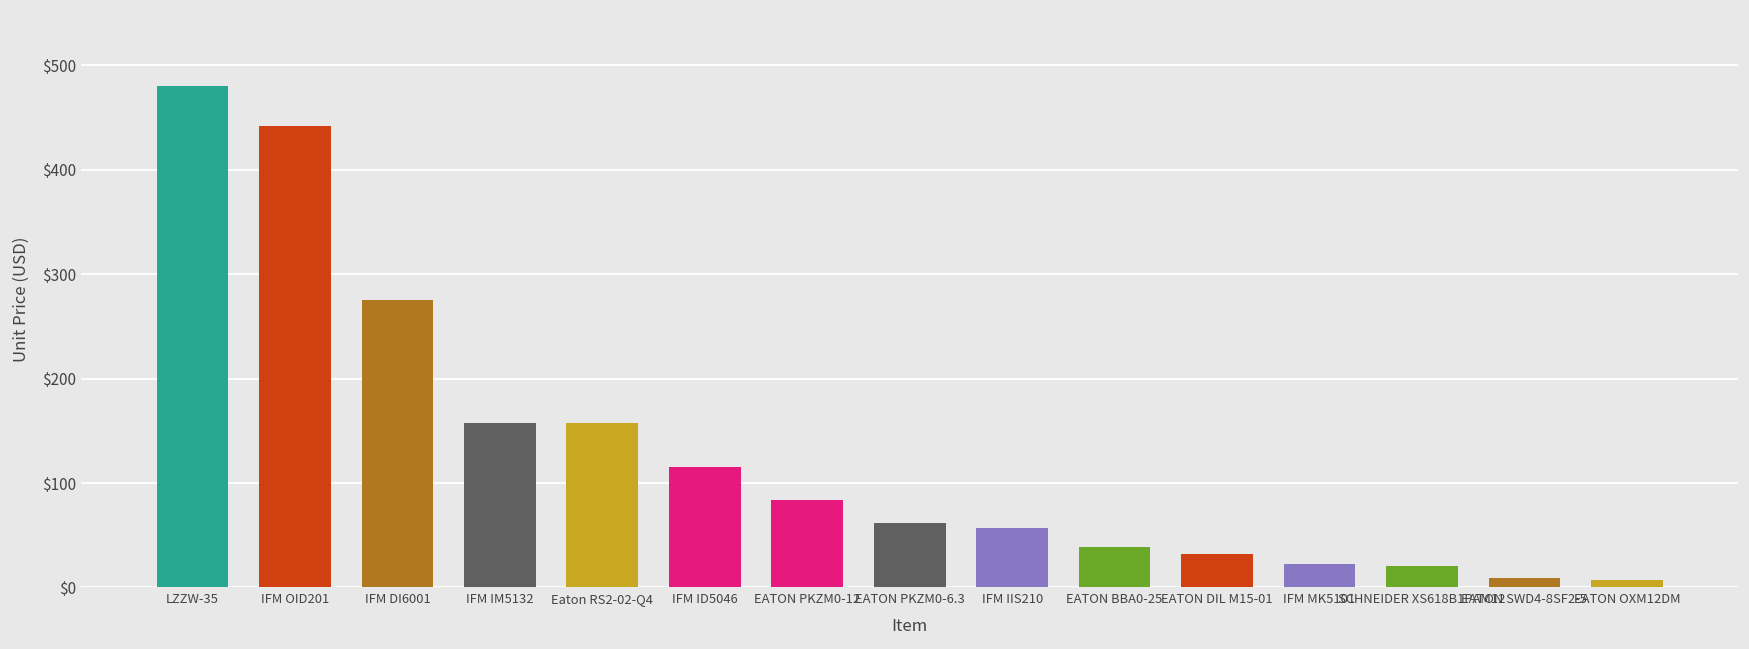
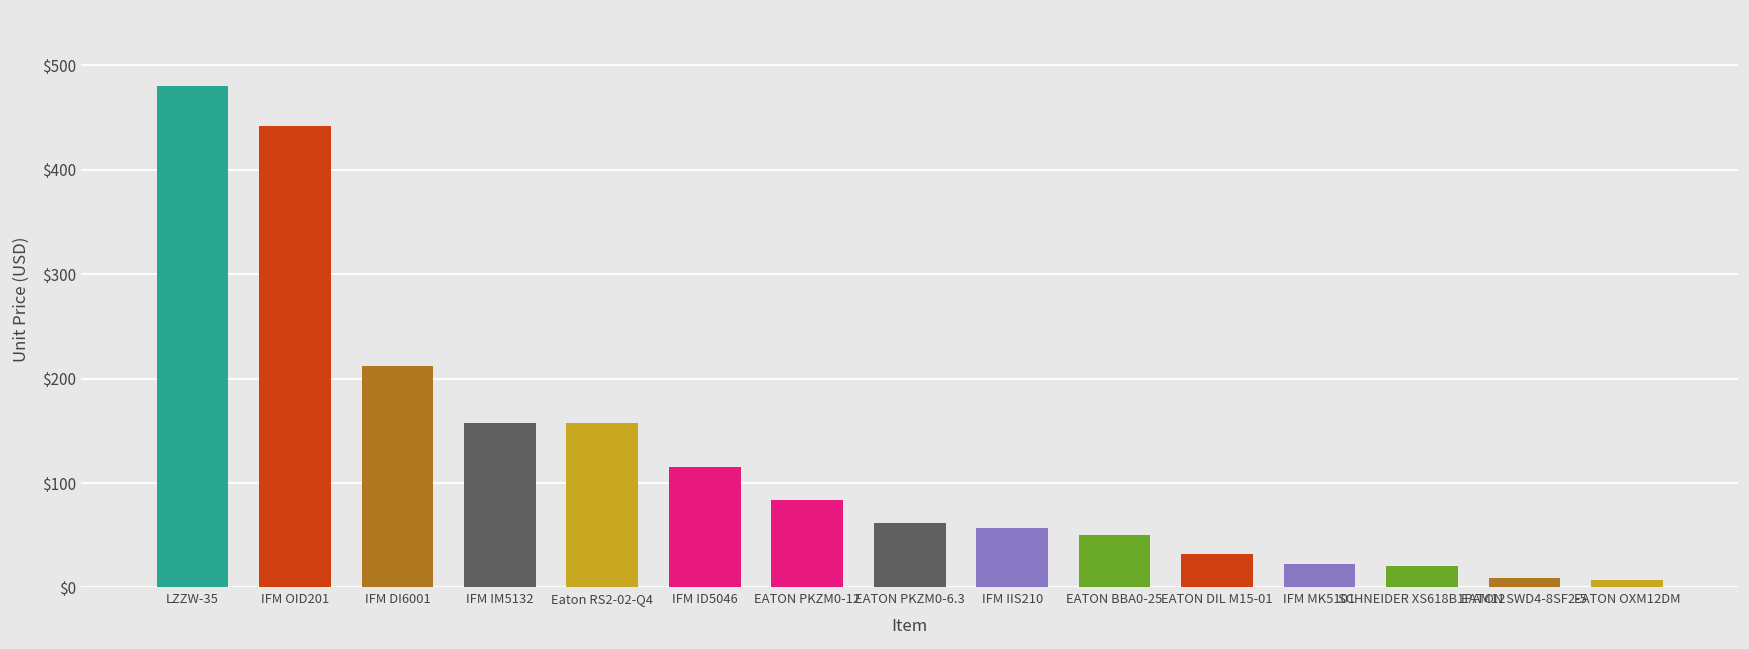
  {
    "LZZW-35": "$480",
    "IFM OID201": "$440",
-   "IFM DI6001": "$280",
+   "IFM DI6001": "$210",
    "IFM IM5132": "$160",
    "Eaton RS2-02-Q4": "$160",
    "IFM ID5046": "$120",
    "EATON PKZM0-6.3": "$60",
    "IFM IIS210": "$60",
-   "EATON BBA0-25": "$40",
+   "EATON BBA0-25": "$50",
    "EATON DIL M15-01": "$30"
  }
